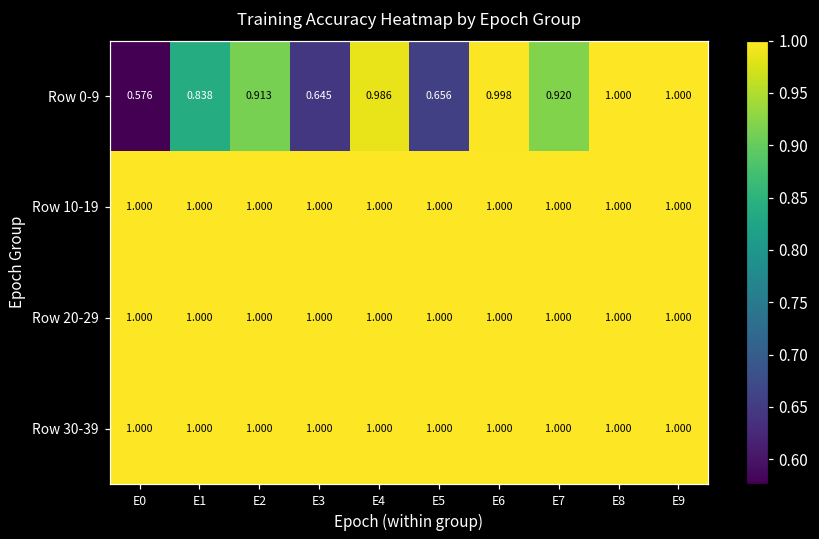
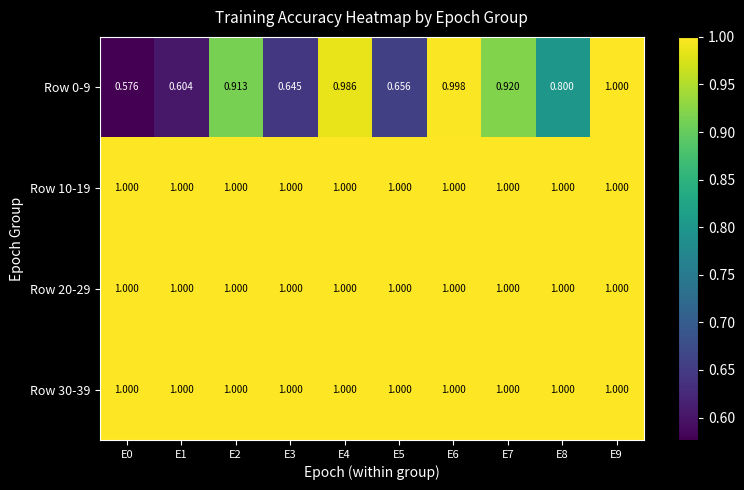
  {
    "Row 0-9": {
      "E0": 0.576,
-     "E1": 0.838,
+     "E1": 0.604,
      "E2": 0.913,
      "E3": 0.645,
      "E4": 0.986,
      "E5": 0.656,
      "E6": 0.998,
      "E7": 0.920,
-     "E8": 1.000,
+     "E8": 0.800,
      "E9": 1.000
    },
    "Row 10-19": {
      "E0": 1.000,
      "E1": 1.000,
      "E2": 1.000,
      "E3": 1.000,
      "E4": 1.000,
      "E5": 1.000,
      "E6": 1.000,
      "E7": 1.000,
      "E8": 1.000,
      "E9": 1.000
    },
    "Row 20-29": {
      "E0": 1.000,
      "E1": 1.000,
      "E2": 1.000,
      "E3": 1.000,
      "E4": 1.000,
      "E5": 1.000,
      "E6": 1.000,
      "E7": 1.000,
      "E8": 1.000,
      "E9": 1.000
    },
    "Row 30-39": {
      "E0": 1.000,
      "E1": 1.000,
      "E2": 1.000,
      "E3": 1.000,
      "E4": 1.000,
      "E5": 1.000,
      "E6": 1.000,
      "E7": 1.000,
      "E8": 1.000,
      "E9": 1.000
    }
  }
